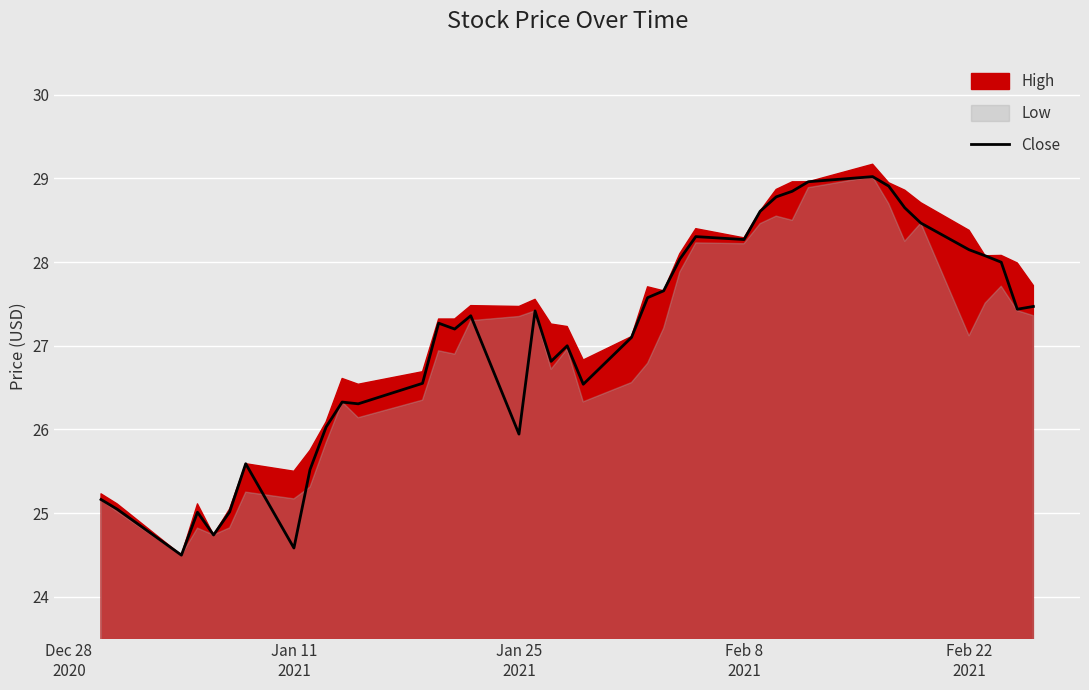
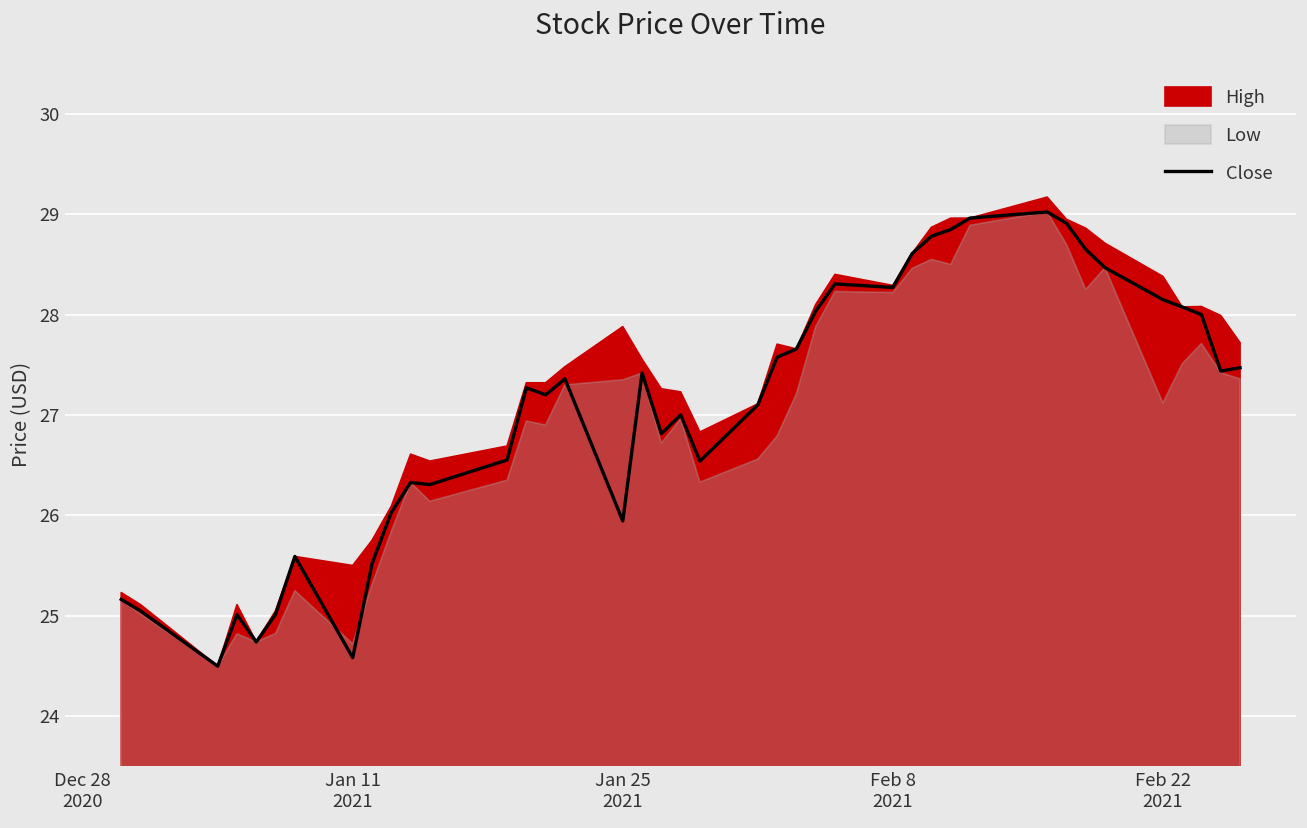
  {
    "Close": {
      "Jan 11 2021": 24.6,
      "Jan 25 2021": 25.9,
      "Feb 22 2021": 28.1
    },
    "High": {
      "Jan 11 2021": 25.5,
-     "Jan 25 2021": 27.5,
+     "Jan 25 2021": 27.9,
      "Feb 22 2021": 28.4
    },
    "Low": {
-     "Jan 11 2021": 25.2,
+     "Jan 11 2021": 24.7,
      "Jan 25 2021": 27.4,
      "Feb 8 2021": 28.2,
      "Feb 22 2021": 27.1
    }
  }
